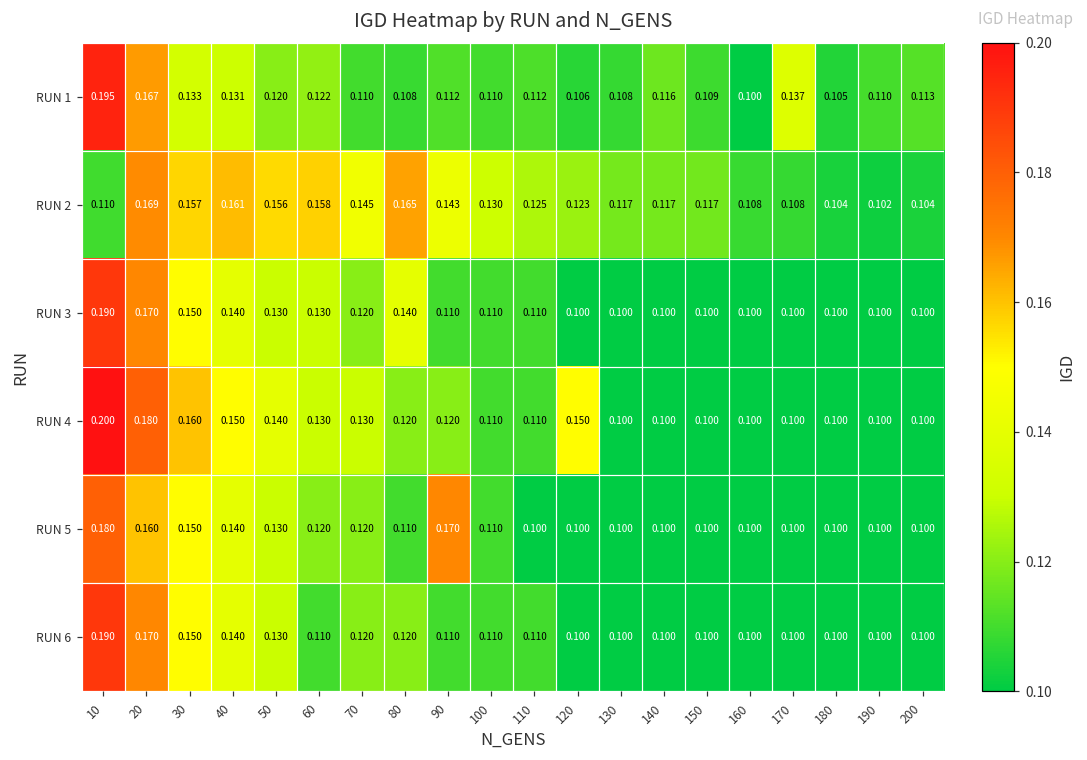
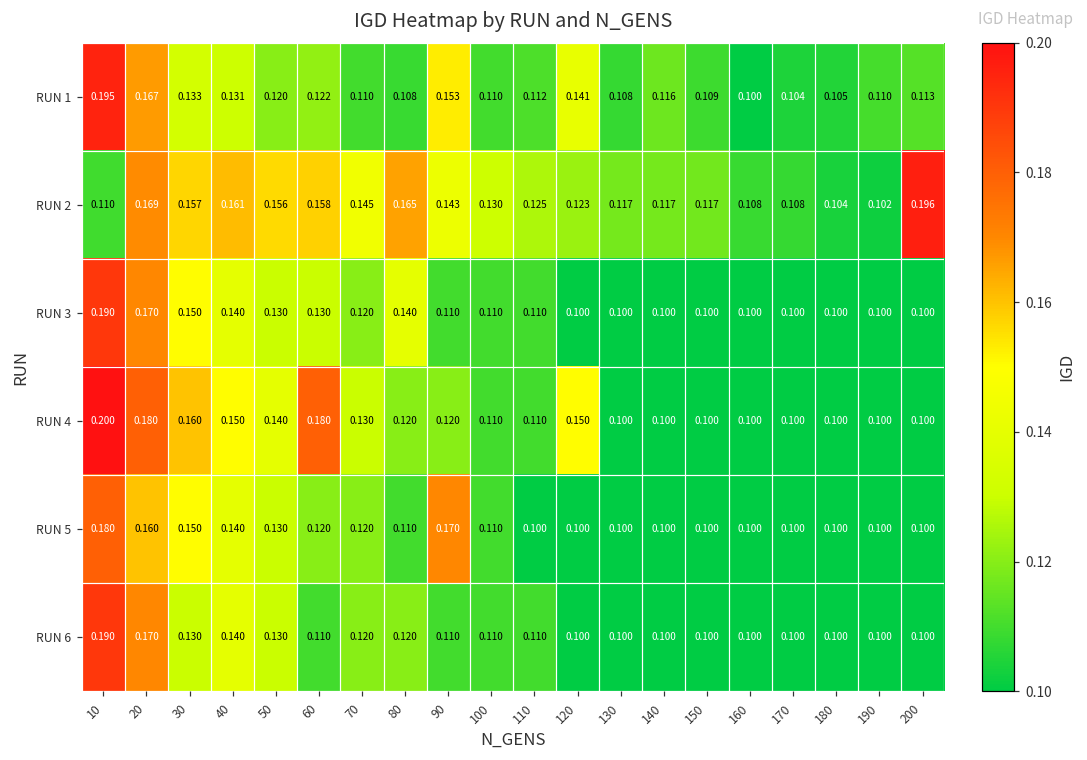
  {
    "RUN 1": {
      "10": 0.195,
      "20": 0.167,
      "30": 0.133,
      "40": 0.131,
      "50": 0.120,
      "60": 0.122,
      "70": 0.110,
      "80": 0.108,
-     "90": 0.112,
+     "90": 0.153,
      "100": 0.110,
      "110": 0.112,
-     "120": 0.106,
+     "120": 0.141,
      "130": 0.108,
      "140": 0.116,
      "150": 0.109,
      "160": 0.100,
-     "170": 0.137,
+     "170": 0.104,
      "180": 0.105,
      "190": 0.110,
      "200": 0.113
    },
    "RUN 2": {
      "10": 0.110,
      "20": 0.169,
      "30": 0.157,
      "40": 0.161,
      "50": 0.156,
      "60": 0.158,
      "70": 0.145,
      "80": 0.165,
      "90": 0.143,
      "100": 0.130,
      "110": 0.125,
      "120": 0.123,
      "130": 0.117,
      "140": 0.117,
      "150": 0.117,
      "160": 0.108,
      "170": 0.108,
      "180": 0.104,
      "190": 0.102,
-     "200": 0.104
+     "200": 0.196
    },
    "RUN 3": {
      "10": 0.190,
      "20": 0.170,
      "30": 0.150,
      "40": 0.140,
      "50": 0.130,
      "60": 0.130,
      "70": 0.120,
      "80": 0.140,
      "90": 0.110,
      "100": 0.110,
      "110": 0.110,
      "120": 0.100,
      "130": 0.100,
      "140": 0.100,
      "150": 0.100,
      "160": 0.100,
      "170": 0.100,
      "180": 0.100,
      "190": 0.100,
      "200": 0.100
    },
    "RUN 4": {
      "10": 0.200,
      "20": 0.180,
      "30": 0.160,
      "40": 0.150,
      "50": 0.140,
-     "60": 0.130,
+     "60": 0.180,
      "70": 0.130,
      "80": 0.120,
      "90": 0.120,
      "100": 0.110,
      "110": 0.110,
      "120": 0.150,
      "130": 0.100,
      "140": 0.100,
      "150": 0.100,
      "160": 0.100,
      "170": 0.100,
      "180": 0.100,
      "190": 0.100,
      "200": 0.100
    },
    "RUN 5": {
      "10": 0.180,
      "20": 0.160,
      "30": 0.150,
      "40": 0.140,
      "50": 0.130,
      "60": 0.120,
      "70": 0.120,
      "80": 0.110,
      "90": 0.170,
      "100": 0.110,
      "110": 0.100,
      "120": 0.100,
      "130": 0.100,
      "140": 0.100,
      "150": 0.100,
      "160": 0.100,
      "170": 0.100,
      "180": 0.100,
      "190": 0.100,
      "200": 0.100
    },
    "RUN 6": {
      "10": 0.190,
      "20": 0.170,
-     "30": 0.150,
+     "30": 0.130,
      "40": 0.140,
      "50": 0.130,
      "60": 0.110,
      "70": 0.120,
      "80": 0.120,
      "90": 0.110,
      "100": 0.110,
      "110": 0.110,
      "120": 0.100,
      "130": 0.100,
      "140": 0.100,
      "150": 0.100,
      "160": 0.100,
      "170": 0.100,
      "180": 0.100,
      "190": 0.100,
      "200": 0.100
    }
  }
